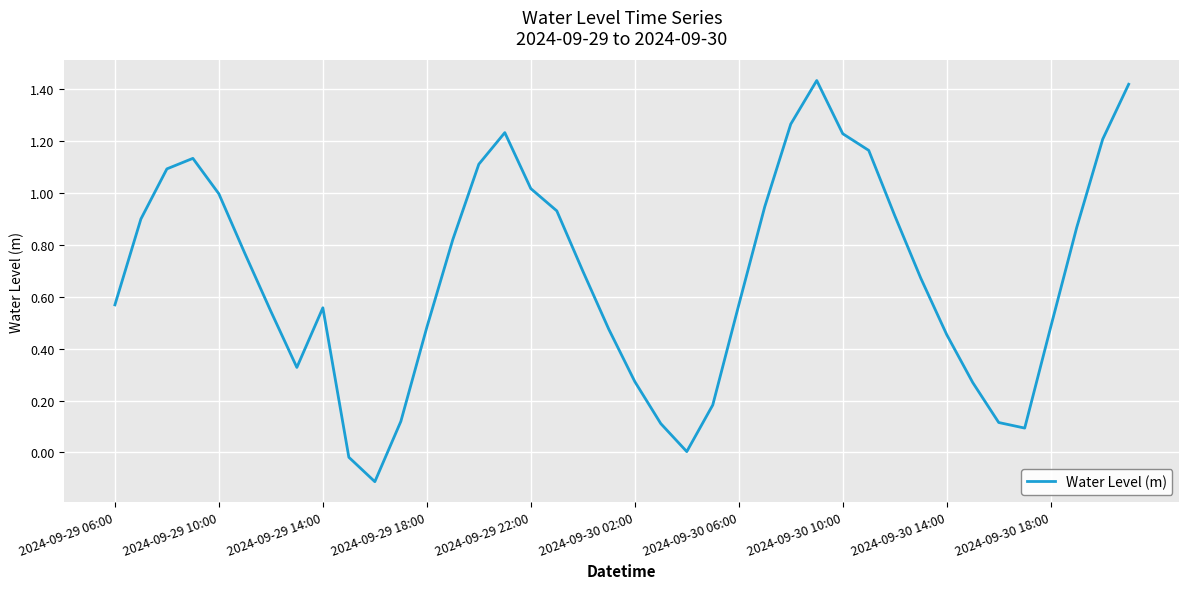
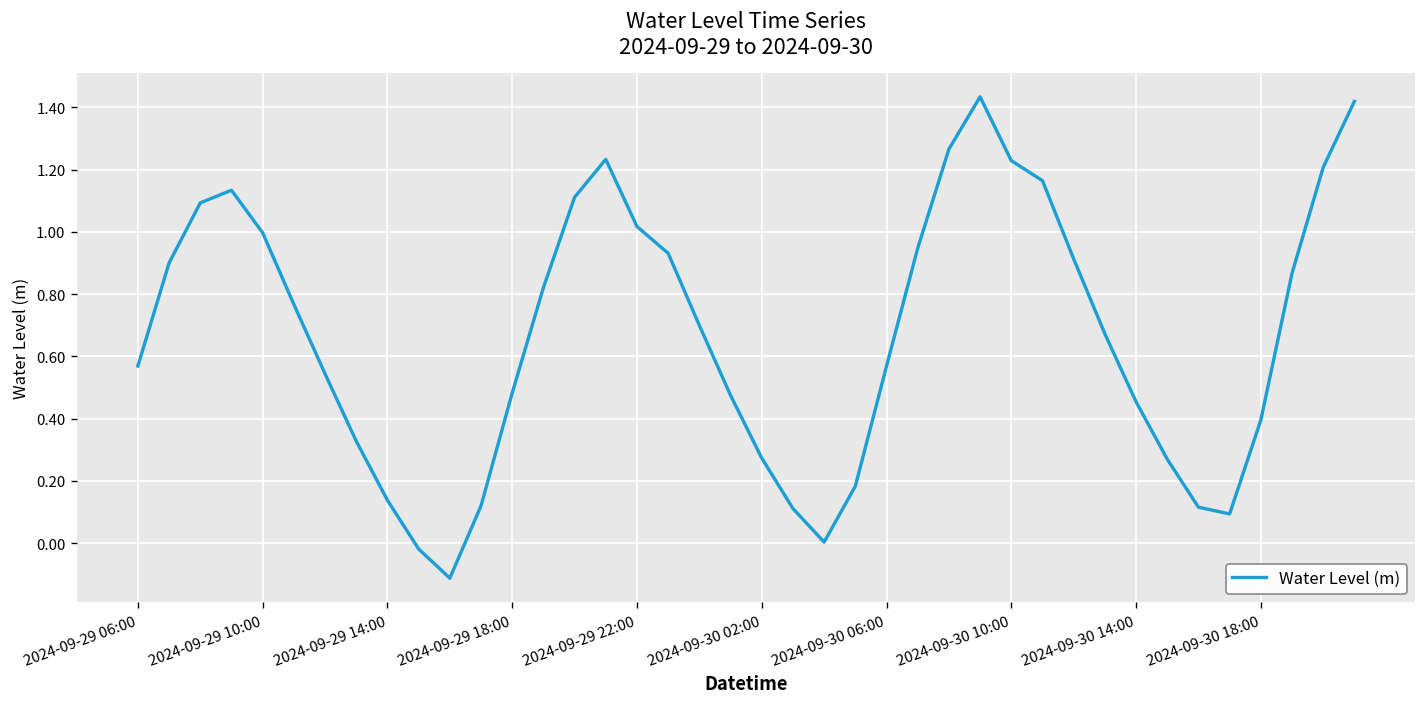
  {
    "2024-09-29 06:00": 0.57,
    "2024-09-29 10:00": 1.00,
-   "2024-09-29 14:00": 0.56,
+   "2024-09-29 14:00": 0.14,
    "2024-09-29 18:00": 0.48,
    "2024-09-29 22:00": 1.02,
    "2024-09-30 02:00": 0.27,
    "2024-09-30 06:00": 0.57,
    "2024-09-30 10:00": 1.23,
    "2024-09-30 14:00": 0.45,
-   "2024-09-30 18:00": 0.48
+   "2024-09-30 18:00": 0.40
  }
